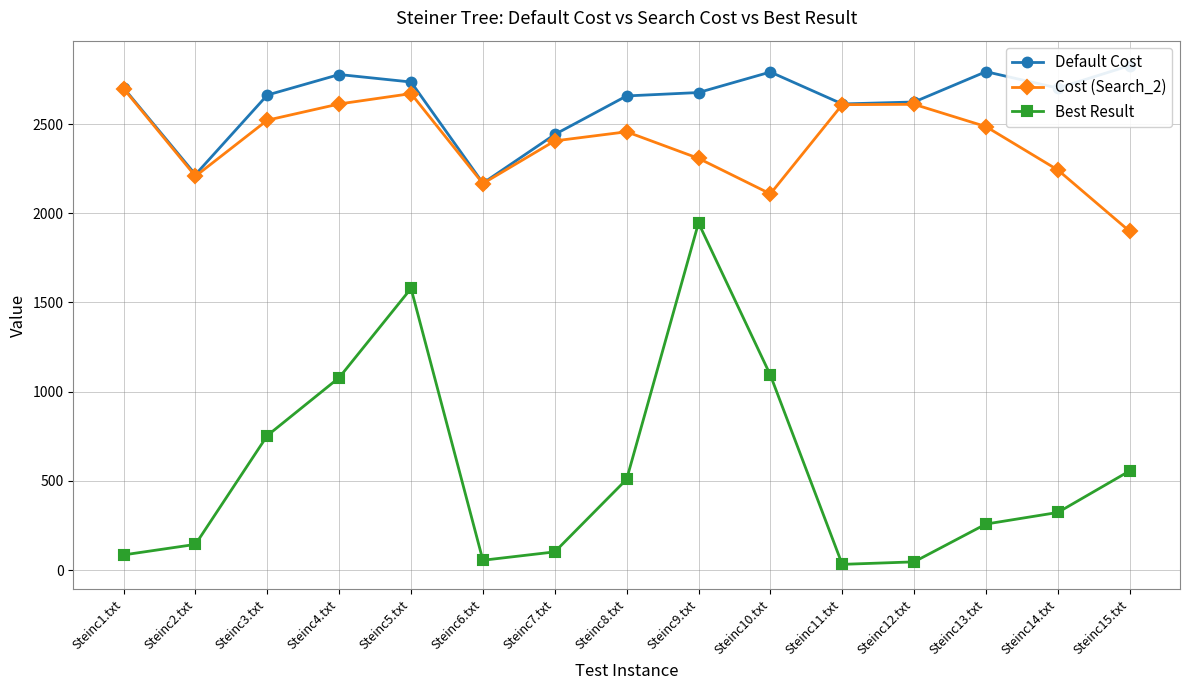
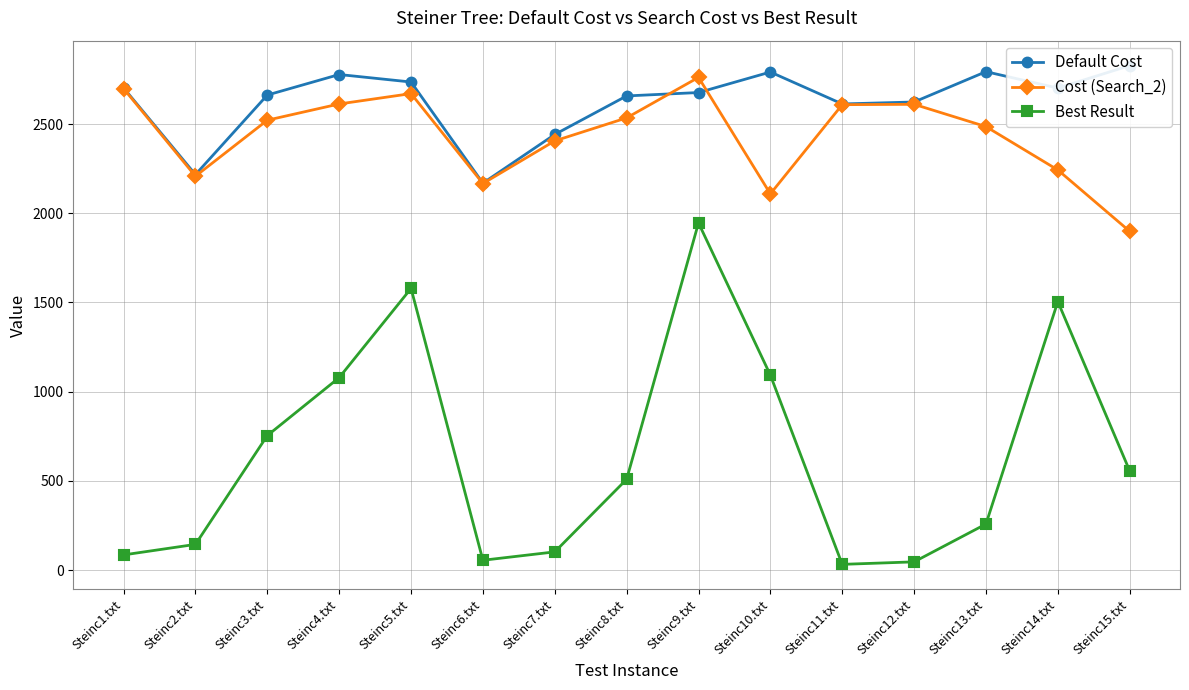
  {
    "Default Cost": {
      "Steinc3.txt": 2660,
      "Steinc4.txt": 2780,
      "Steinc5.txt": 2740,
      "Steinc7.txt": 2440,
      "Steinc8.txt": 2660,
      "Steinc9.txt": 2680,
      "Steinc10.txt": 2790,
      "Steinc13.txt": 2790
    },
    "Cost (Search_2)": {
      "Steinc3.txt": 2520,
      "Steinc4.txt": 2610,
      "Steinc5.txt": 2670,
      "Steinc7.txt": 2410,
-     "Steinc8.txt": 2460,
-     "Steinc9.txt": 2310,
+     "Steinc8.txt": 2540,
+     "Steinc9.txt": 2760,
      "Steinc10.txt": 2110,
      "Steinc13.txt": 2490,
      "Steinc14.txt": 2240,
      "Steinc15.txt": 1900
    },
    "Best Result": {
      "Steinc1.txt": 90,
      "Steinc2.txt": 140,
      "Steinc3.txt": 750,
      "Steinc4.txt": 1080,
      "Steinc5.txt": 1580,
      "Steinc6.txt": 60,
      "Steinc7.txt": 100,
      "Steinc8.txt": 510,
      "Steinc9.txt": 1950,
      "Steinc10.txt": 1090,
      "Steinc11.txt": 30,
      "Steinc12.txt": 50,
      "Steinc13.txt": 260,
-     "Steinc14.txt": 320,
+     "Steinc14.txt": 1510,
      "Steinc15.txt": 560
    }
  }
